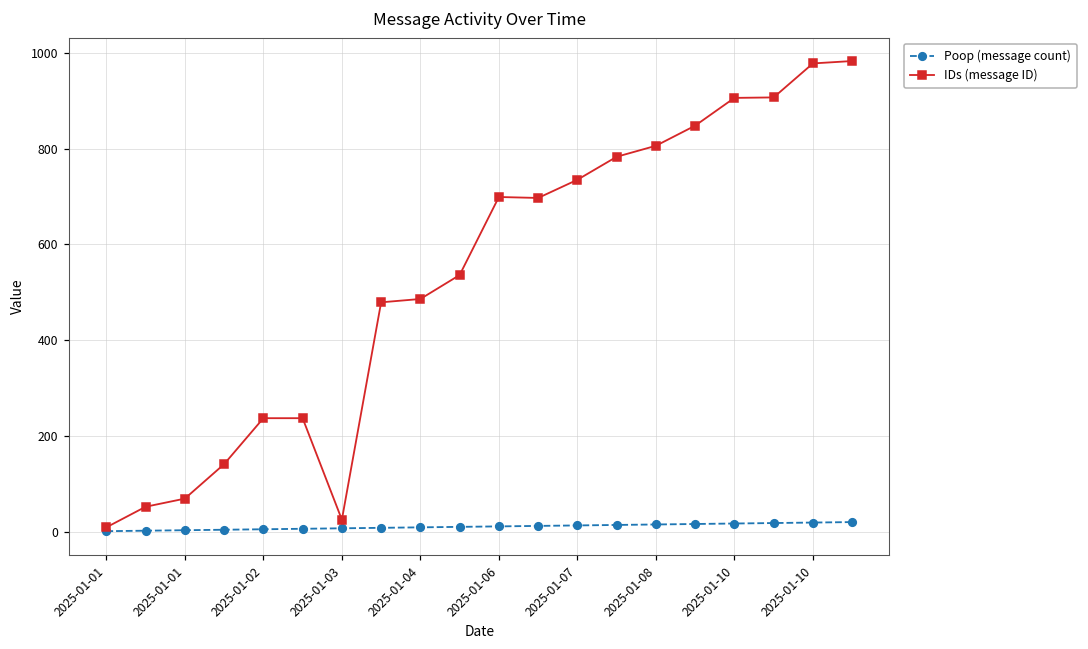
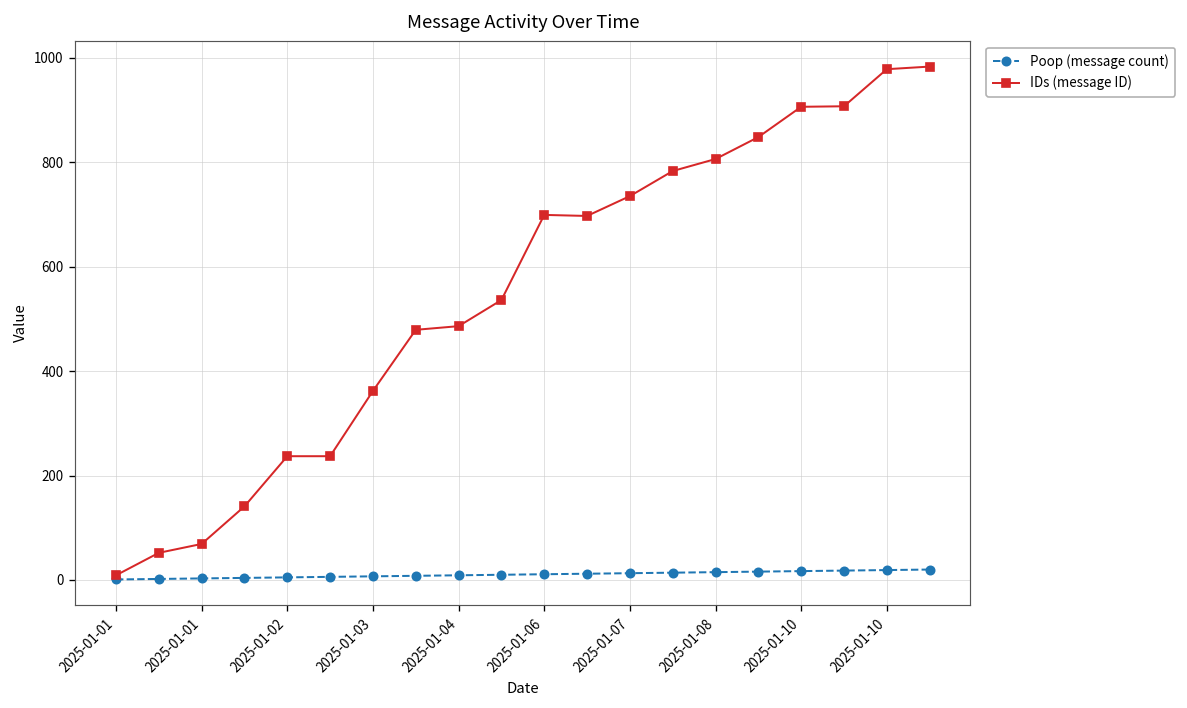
  {
    "Poop (message count)": {
      "2025-01-03": 10,
      "2025-01-06": 10
    },
    "IDs (message ID)": {
-     "2025-01-03": 30,
+     "2025-01-03": 360,
      "2025-01-06": 700
    }
  }
